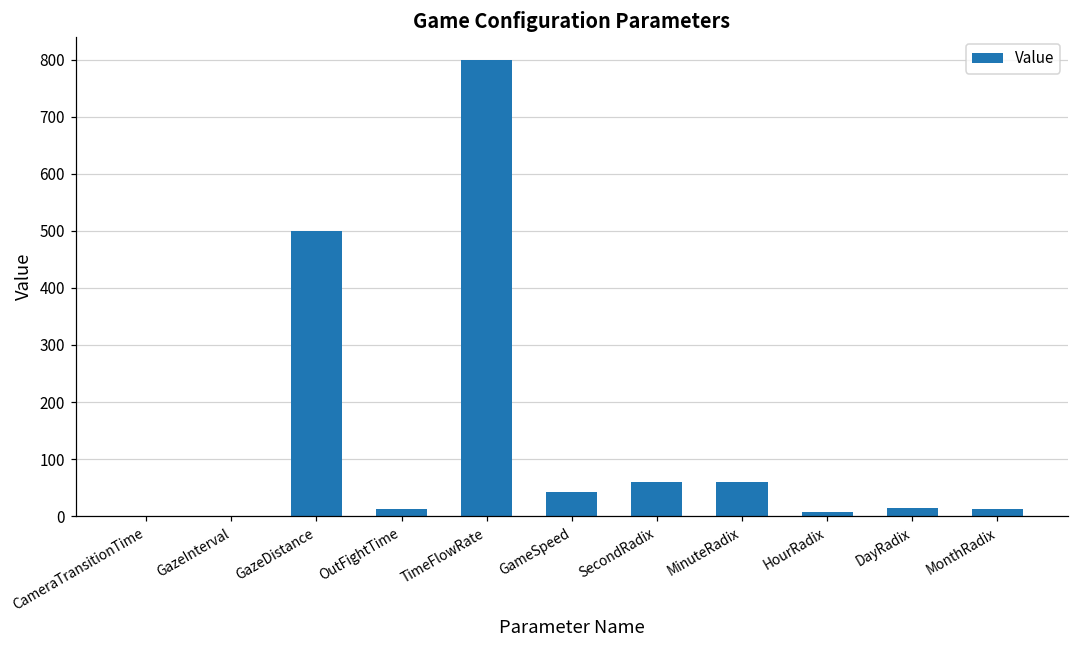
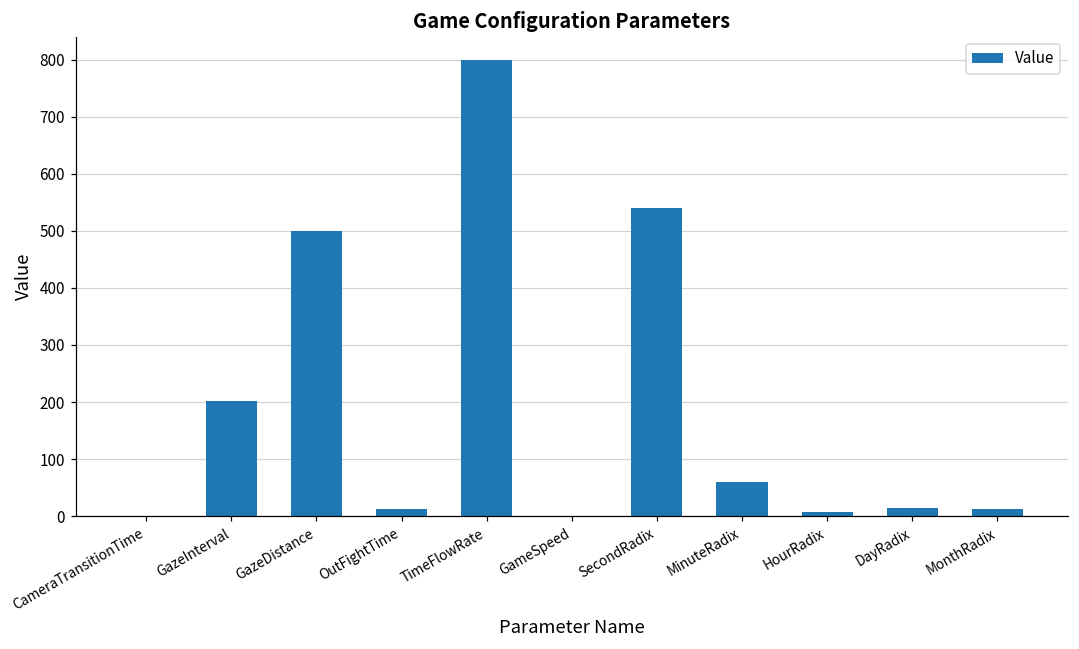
  {
-   "GazeInterval": 0,
+   "GazeInterval": 200,
    "GazeDistance": 500,
    "OutFightTime": 10,
    "TimeFlowRate": 800,
-   "GameSpeed": 40,
-   "SecondRadix": 60,
+   "GameSpeed": 0,
+   "SecondRadix": 540,
    "MinuteRadix": 60,
    "HourRadix": 10,
    "DayRadix": 10,
    "MonthRadix": 10
  }
